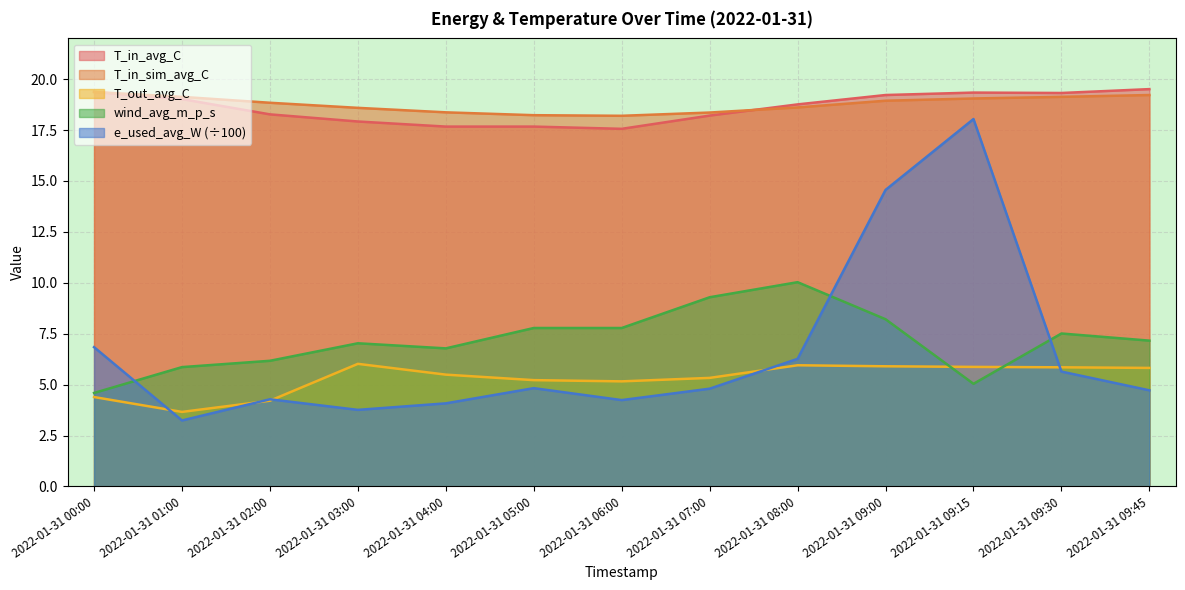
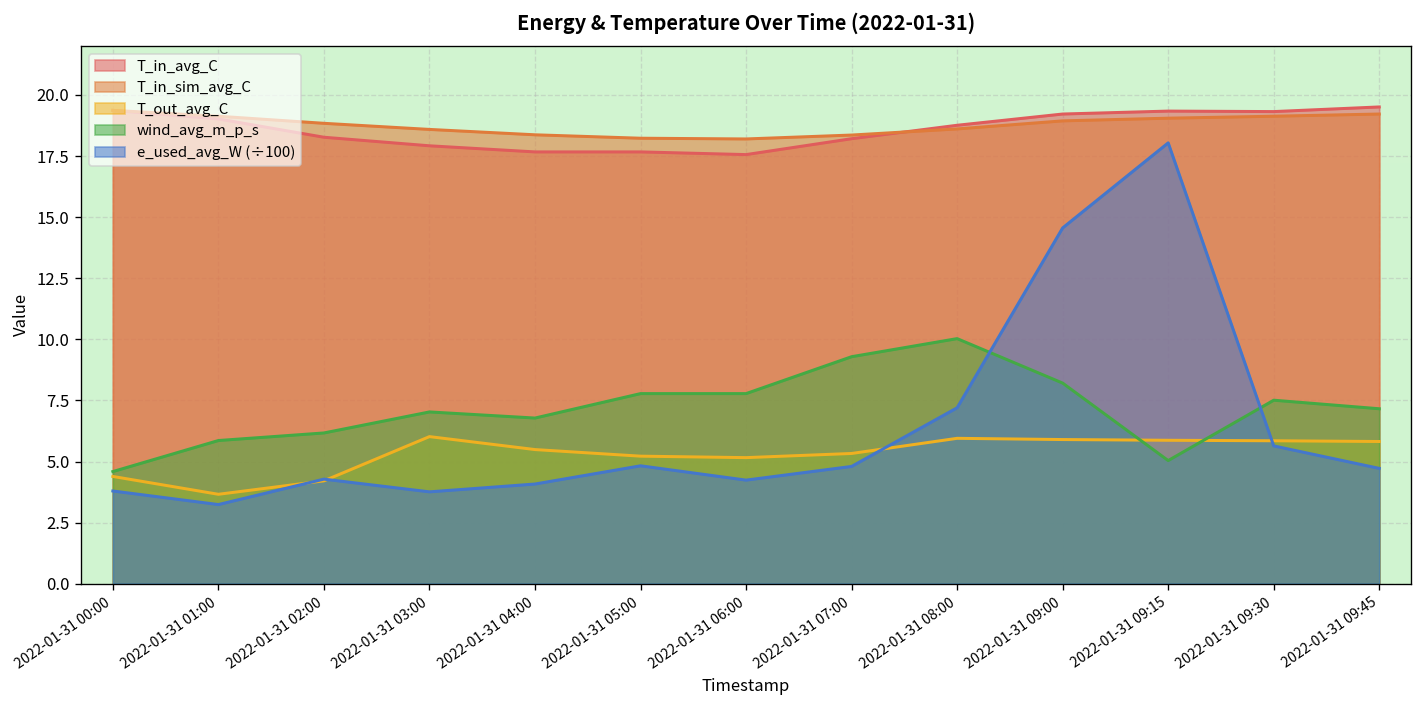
  {
    "wind_avg_m_p_s": {
      "2022-01-31 00:00": 4.6,
      "2022-01-31 01:00": 5.9,
      "2022-01-31 02:00": 6.2,
      "2022-01-31 03:00": 7.0,
      "2022-01-31 04:00": 6.8,
      "2022-01-31 05:00": 7.8,
      "2022-01-31 06:00": 7.8,
      "2022-01-31 07:00": 9.3,
      "2022-01-31 08:00": 10.0,
      "2022-01-31 09:00": 8.2,
      "2022-01-31 09:15": 5.0,
      "2022-01-31 09:30": 7.5,
      "2022-01-31 09:45": 7.2
    },
    "e_used_avg_W (÷100)": {
-     "2022-01-31 00:00": 6.8,
+     "2022-01-31 00:00": 3.8,
      "2022-01-31 01:00": 3.2,
      "2022-01-31 03:00": 3.8,
      "2022-01-31 04:00": 4.1,
      "2022-01-31 05:00": 4.8,
      "2022-01-31 06:00": 4.2,
      "2022-01-31 07:00": 4.8,
-     "2022-01-31 08:00": 6.3,
+     "2022-01-31 08:00": 7.2,
      "2022-01-31 09:00": 14.6,
      "2022-01-31 09:15": 18.0,
      "2022-01-31 09:30": 5.6,
      "2022-01-31 09:45": 4.7
    }
  }
